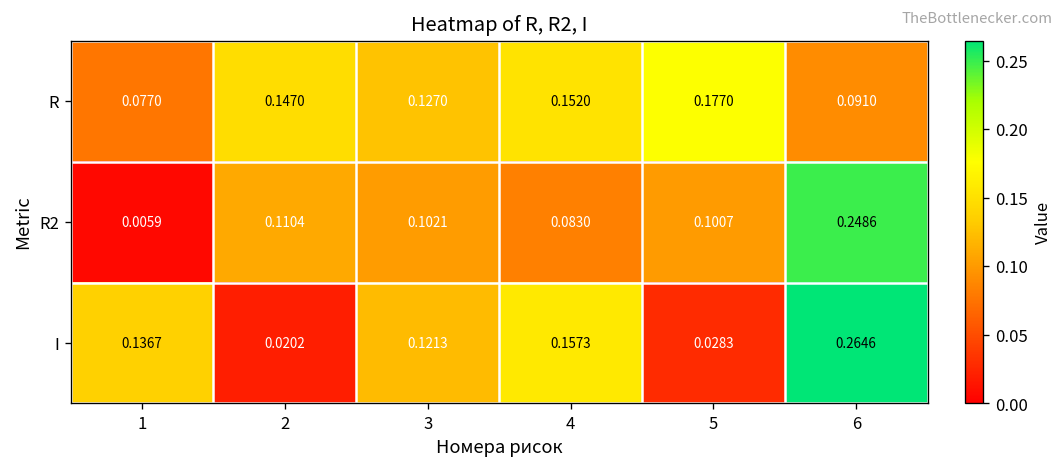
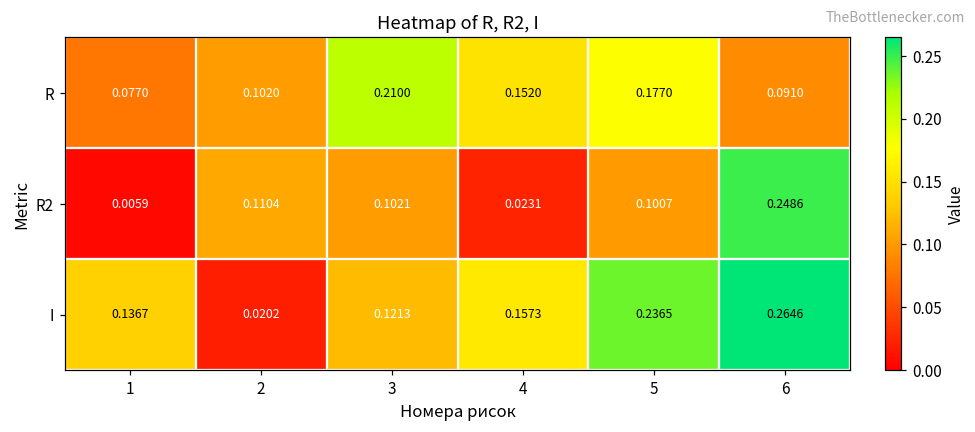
  {
    "R": {
      "1": 0.0770,
-     "2": 0.1470,
-     "3": 0.1270,
+     "2": 0.1020,
+     "3": 0.2100,
      "4": 0.1520,
      "5": 0.1770,
      "6": 0.0910
    },
    "R2": {
      "1": 0.0059,
      "2": 0.1104,
      "3": 0.1021,
-     "4": 0.0830,
+     "4": 0.0231,
      "5": 0.1007,
      "6": 0.2486
    },
    "I": {
      "1": 0.1367,
      "2": 0.0202,
      "3": 0.1213,
      "4": 0.1573,
-     "5": 0.0283,
+     "5": 0.2365,
      "6": 0.2646
    }
  }
